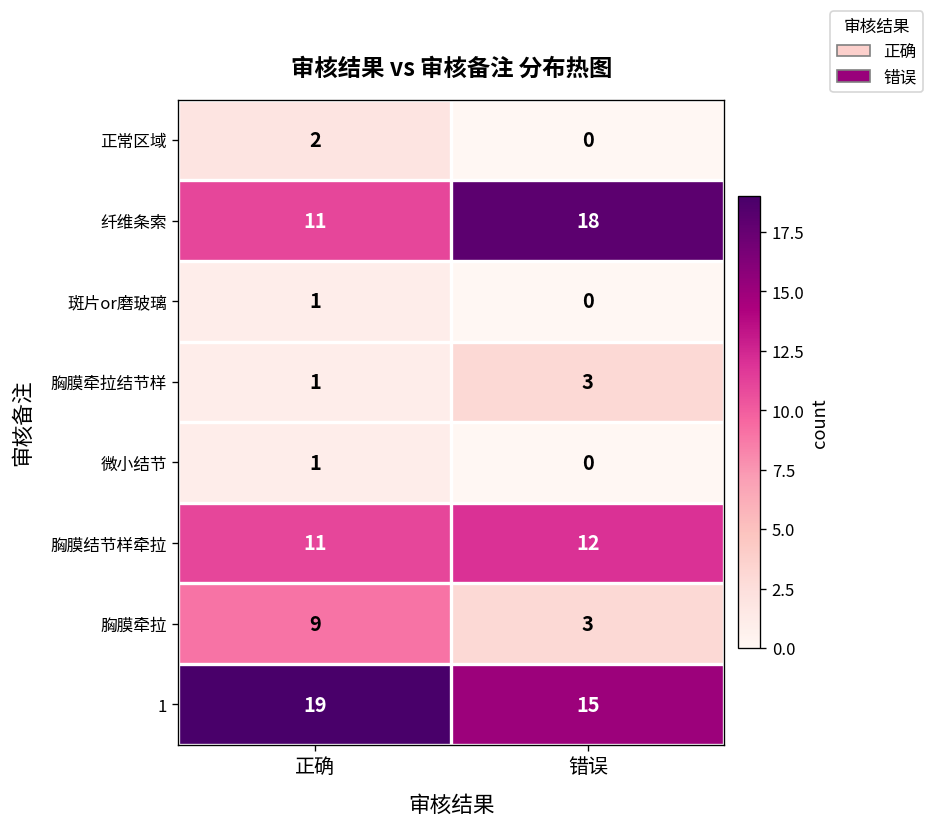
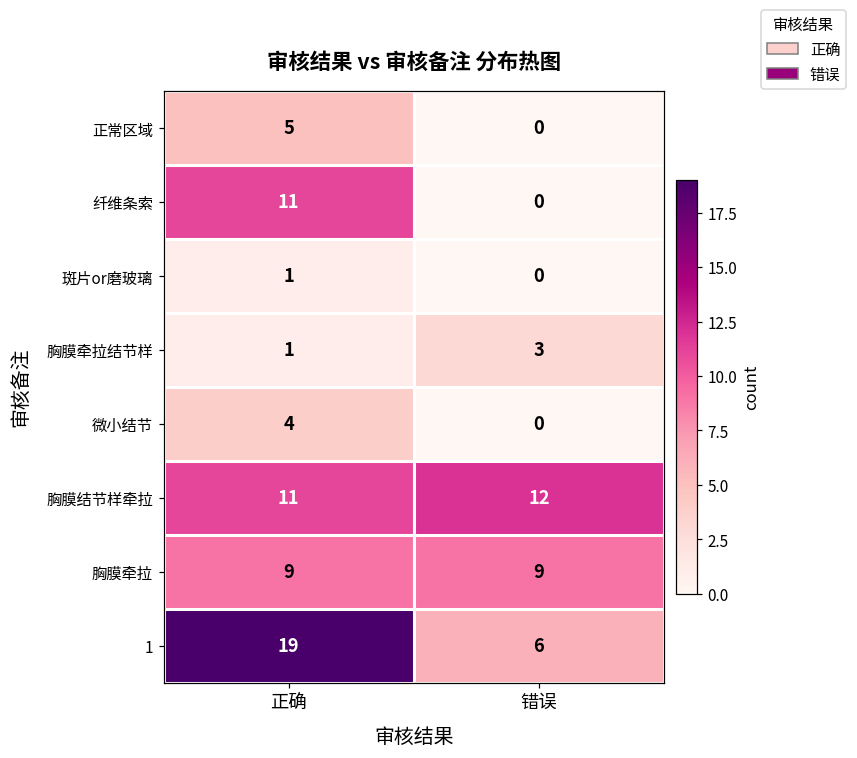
  {
    "正常区域": {
-     "正确": 2,
+     "正确": 5,
      "错误": 0
    },
    "纤维条索": {
      "正确": 11,
-     "错误": 18
+     "错误": 0
    },
    "斑片or磨玻璃": {
      "正确": 1,
      "错误": 0
    },
    "胸膜牵拉结节样": {
      "正确": 1,
      "错误": 3
    },
    "微小结节": {
-     "正确": 1,
+     "正确": 4,
      "错误": 0
    },
    "胸膜结节样牵拉": {
      "正确": 11,
      "错误": 12
    },
    "胸膜牵拉": {
      "正确": 9,
-     "错误": 3
+     "错误": 9
    },
    "1": {
      "正确": 19,
-     "错误": 15
+     "错误": 6
    }
  }
